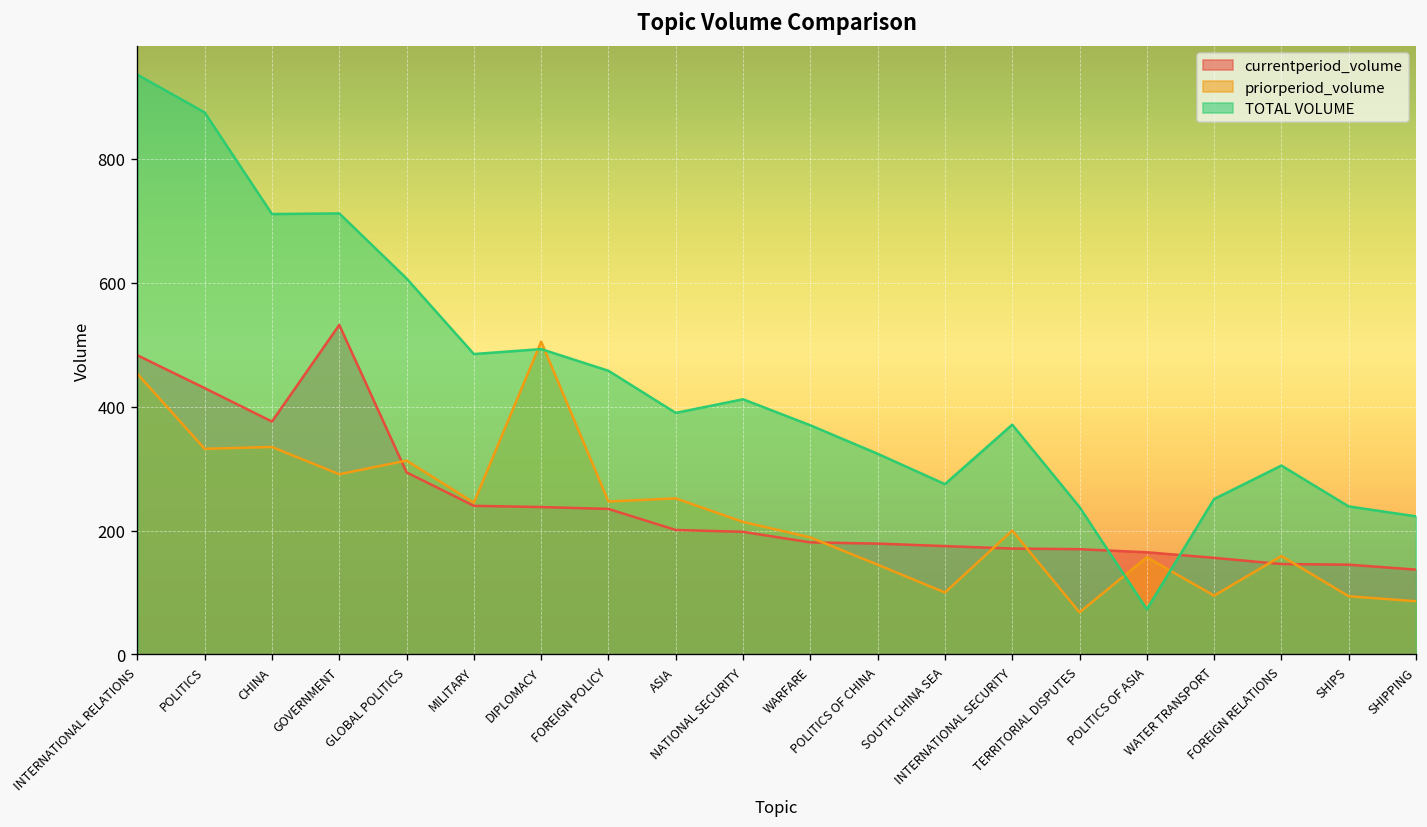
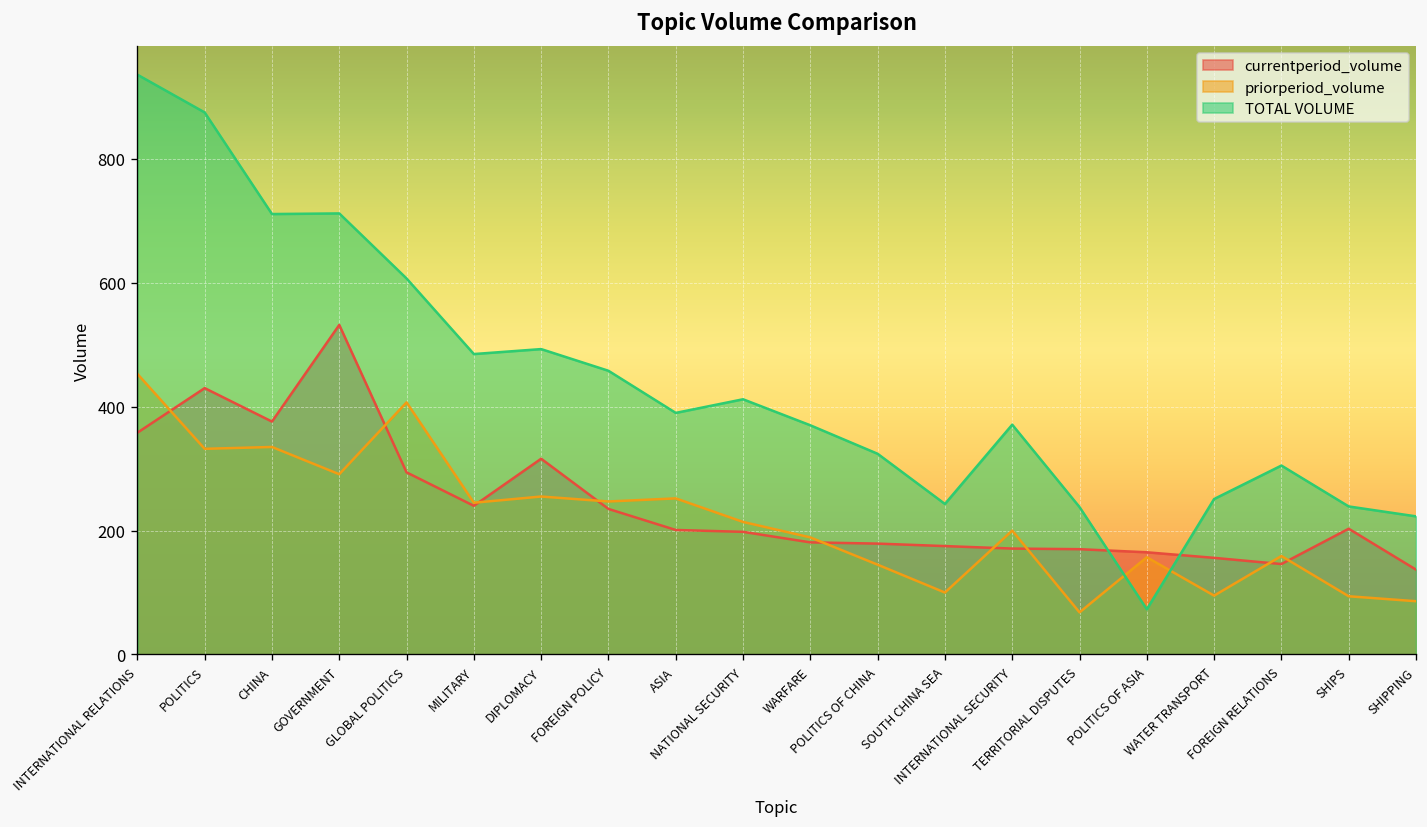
  {
    "currentperiod_volume": {
-     "INTERNATIONAL RELATIONS": 480,
+     "INTERNATIONAL RELATIONS": 360,
      "POLITICS": 430,
      "CHINA": 380,
      "GOVERNMENT": 530,
      "GLOBAL POLITICS": 290,
      "MILITARY": 240,
-     "DIPLOMACY": 240,
+     "DIPLOMACY": 320,
      "FOREIGN POLICY": 240,
      "ASIA": 200,
      "NATIONAL SECURITY": 200,
      "WARFARE": 180,
      "POLITICS OF CHINA": 180,
      "SOUTH CHINA SEA": 180,
      "INTERNATIONAL SECURITY": 170,
      "TERRITORIAL DISPUTES": 170,
      "POLITICS OF ASIA": 170,
      "WATER TRANSPORT": 160,
      "FOREIGN RELATIONS": 150,
-     "SHIPS": 150,
+     "SHIPS": 200,
      "SHIPPING": 140
    },
    "priorperiod_volume": {
      "INTERNATIONAL RELATIONS": 450,
      "POLITICS": 330,
      "CHINA": 340,
      "GOVERNMENT": 290,
-     "GLOBAL POLITICS": 310,
+     "GLOBAL POLITICS": 410,
      "MILITARY": 250,
-     "DIPLOMACY": 510,
+     "DIPLOMACY": 260,
      "FOREIGN POLICY": 250,
      "ASIA": 250,
      "NATIONAL SECURITY": 210,
      "WARFARE": 190,
      "POLITICS OF CHINA": 150,
      "SOUTH CHINA SEA": 100,
      "INTERNATIONAL SECURITY": 200,
      "TERRITORIAL DISPUTES": 70,
      "POLITICS OF ASIA": 160,
      "WATER TRANSPORT": 100,
      "FOREIGN RELATIONS": 160,
      "SHIPS": 90,
      "SHIPPING": 90
    },
    "TOTAL VOLUME": {
      "INTERNATIONAL RELATIONS": 940,
      "POLITICS": 880,
      "CHINA": 710,
      "GOVERNMENT": 710,
      "GLOBAL POLITICS": 610,
      "MILITARY": 490,
      "DIPLOMACY": 490,
      "FOREIGN POLICY": 460,
      "ASIA": 390,
      "NATIONAL SECURITY": 410,
      "WARFARE": 370,
      "POLITICS OF CHINA": 320,
-     "SOUTH CHINA SEA": 280,
+     "SOUTH CHINA SEA": 240,
      "INTERNATIONAL SECURITY": 370,
      "TERRITORIAL DISPUTES": 240,
      "POLITICS OF ASIA": 70,
      "WATER TRANSPORT": 250,
      "FOREIGN RELATIONS": 310,
      "SHIPS": 240,
      "SHIPPING": 220
    }
  }
